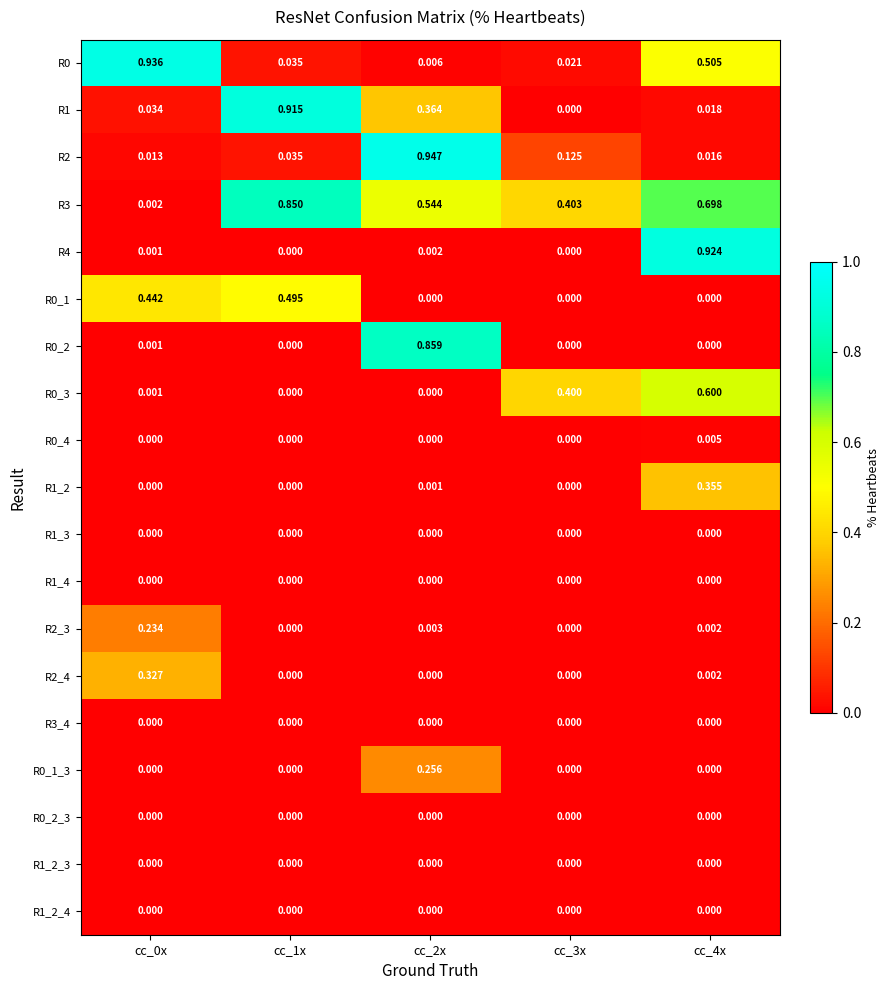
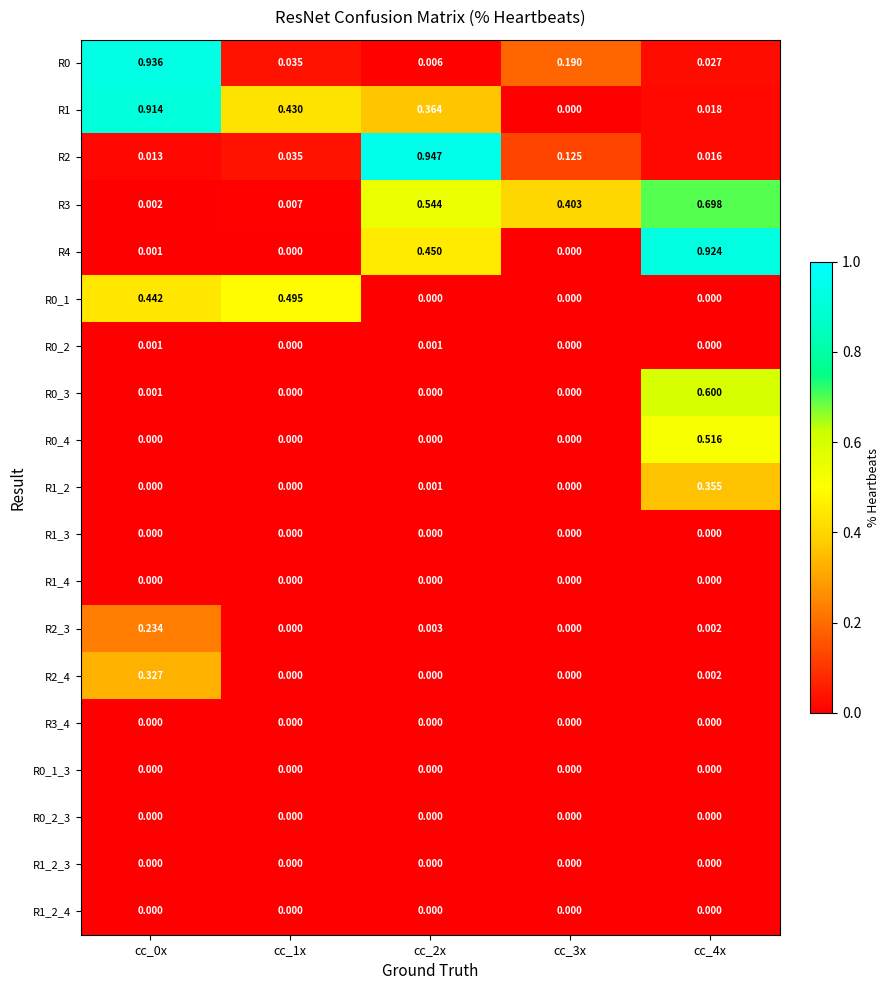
  {
    "R0": {
      "cc_0x": 0.936,
      "cc_1x": 0.035,
      "cc_2x": 0.006,
-     "cc_3x": 0.021,
-     "cc_4x": 0.505
+     "cc_3x": 0.190,
+     "cc_4x": 0.027
    },
    "R1": {
-     "cc_0x": 0.034,
-     "cc_1x": 0.915,
+     "cc_0x": 0.914,
+     "cc_1x": 0.430,
      "cc_2x": 0.364,
      "cc_3x": 0.000,
      "cc_4x": 0.018
    },
    "R2": {
      "cc_0x": 0.013,
      "cc_1x": 0.035,
      "cc_2x": 0.947,
      "cc_3x": 0.125,
      "cc_4x": 0.016
    },
    "R3": {
      "cc_0x": 0.002,
-     "cc_1x": 0.850,
+     "cc_1x": 0.007,
      "cc_2x": 0.544,
      "cc_3x": 0.403,
      "cc_4x": 0.698
    },
    "R4": {
      "cc_0x": 0.001,
      "cc_1x": 0.000,
-     "cc_2x": 0.002,
+     "cc_2x": 0.450,
      "cc_3x": 0.000,
      "cc_4x": 0.924
    },
    "R0_1": {
      "cc_0x": 0.442,
      "cc_1x": 0.495,
      "cc_2x": 0.000,
      "cc_3x": 0.000,
      "cc_4x": 0.000
    },
    "R0_2": {
      "cc_0x": 0.001,
      "cc_1x": 0.000,
-     "cc_2x": 0.859,
+     "cc_2x": 0.001,
      "cc_3x": 0.000,
      "cc_4x": 0.000
    },
    "R0_3": {
      "cc_0x": 0.001,
      "cc_1x": 0.000,
      "cc_2x": 0.000,
-     "cc_3x": 0.400,
+     "cc_3x": 0.000,
      "cc_4x": 0.600
    },
    "R0_4": {
      "cc_0x": 0.000,
      "cc_1x": 0.000,
      "cc_2x": 0.000,
      "cc_3x": 0.000,
-     "cc_4x": 0.005
+     "cc_4x": 0.516
    },
    "R1_2": {
      "cc_0x": 0.000,
      "cc_1x": 0.000,
      "cc_2x": 0.001,
      "cc_3x": 0.000,
      "cc_4x": 0.355
    },
    "R1_3": {
      "cc_0x": 0.000,
      "cc_1x": 0.000,
      "cc_2x": 0.000,
      "cc_3x": 0.000,
      "cc_4x": 0.000
    },
    "R1_4": {
      "cc_0x": 0.000,
      "cc_1x": 0.000,
      "cc_2x": 0.000,
      "cc_3x": 0.000,
      "cc_4x": 0.000
    },
    "R2_3": {
      "cc_0x": 0.234,
      "cc_1x": 0.000,
      "cc_2x": 0.003,
      "cc_3x": 0.000,
      "cc_4x": 0.002
    },
    "R2_4": {
      "cc_0x": 0.327,
      "cc_1x": 0.000,
      "cc_2x": 0.000,
      "cc_3x": 0.000,
      "cc_4x": 0.002
    },
    "R3_4": {
      "cc_0x": 0.000,
      "cc_1x": 0.000,
      "cc_2x": 0.000,
      "cc_3x": 0.000,
      "cc_4x": 0.000
    },
    "R0_1_3": {
      "cc_0x": 0.000,
      "cc_1x": 0.000,
-     "cc_2x": 0.256,
+     "cc_2x": 0.000,
      "cc_3x": 0.000,
      "cc_4x": 0.000
    },
    "R0_2_3": {
      "cc_0x": 0.000,
      "cc_1x": 0.000,
      "cc_2x": 0.000,
      "cc_3x": 0.000,
      "cc_4x": 0.000
    },
    "R1_2_3": {
      "cc_0x": 0.000,
      "cc_1x": 0.000,
      "cc_2x": 0.000,
      "cc_3x": 0.000,
      "cc_4x": 0.000
    },
    "R1_2_4": {
      "cc_0x": 0.000,
      "cc_1x": 0.000,
      "cc_2x": 0.000,
      "cc_3x": 0.000,
      "cc_4x": 0.000
    }
  }
